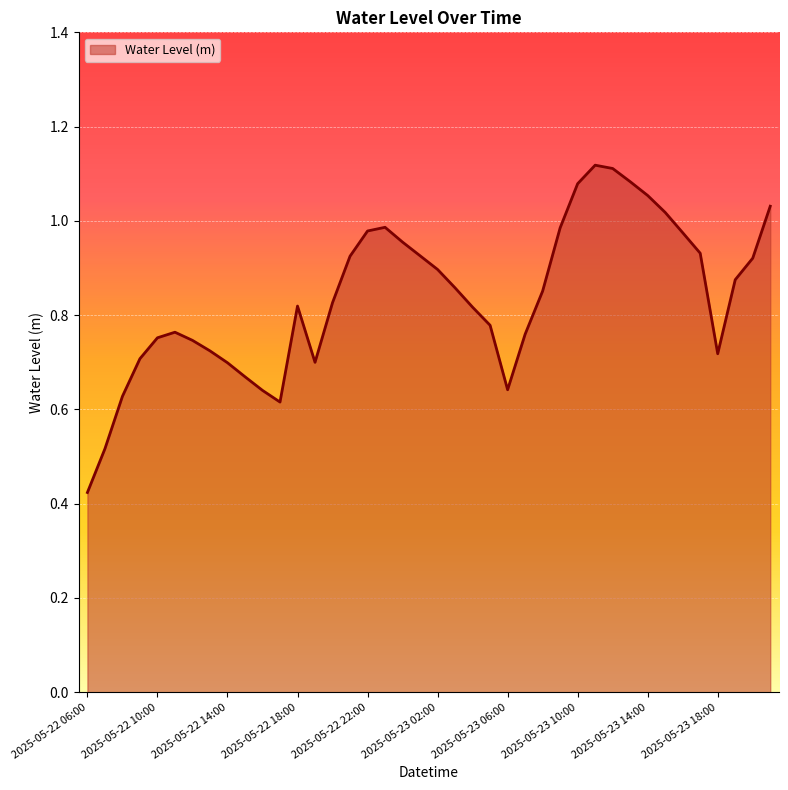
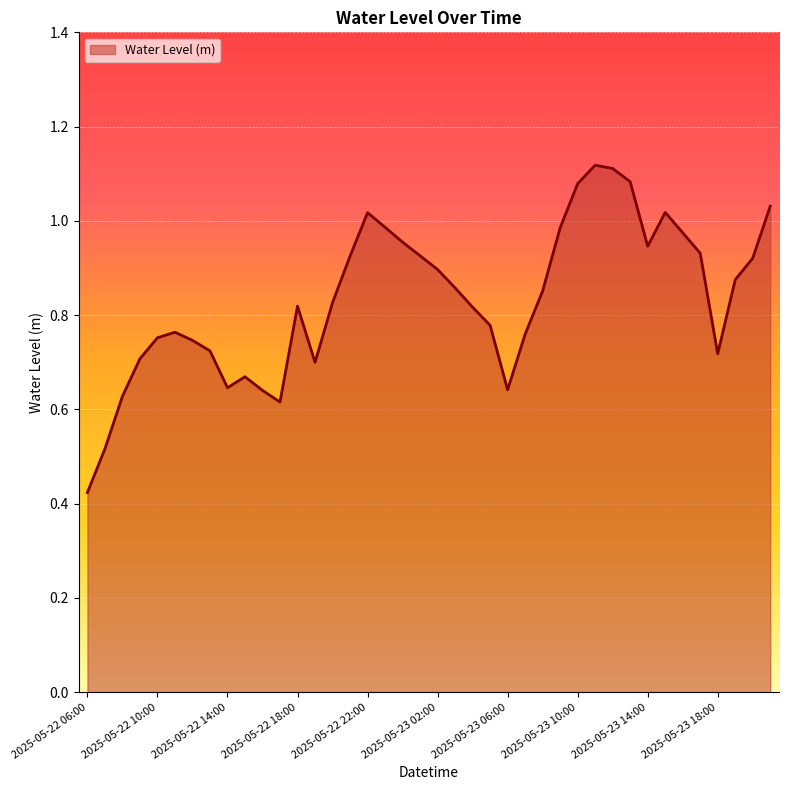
  {
    "2025-05-22 06:00": 0.42,
    "2025-05-22 10:00": 0.75,
-   "2025-05-22 14:00": 0.70,
+   "2025-05-22 14:00": 0.65,
    "2025-05-22 18:00": 0.82,
-   "2025-05-22 22:00": 0.98,
+   "2025-05-22 22:00": 1.02,
    "2025-05-23 02:00": 0.90,
    "2025-05-23 06:00": 0.64,
    "2025-05-23 10:00": 1.08,
-   "2025-05-23 14:00": 1.05,
+   "2025-05-23 14:00": 0.95,
    "2025-05-23 18:00": 0.72
  }
